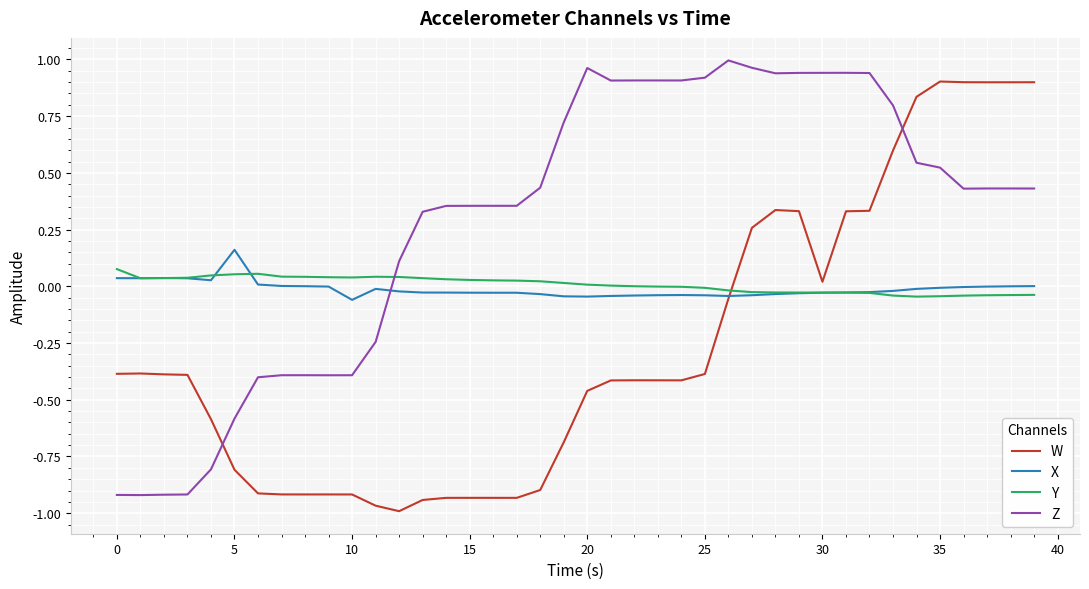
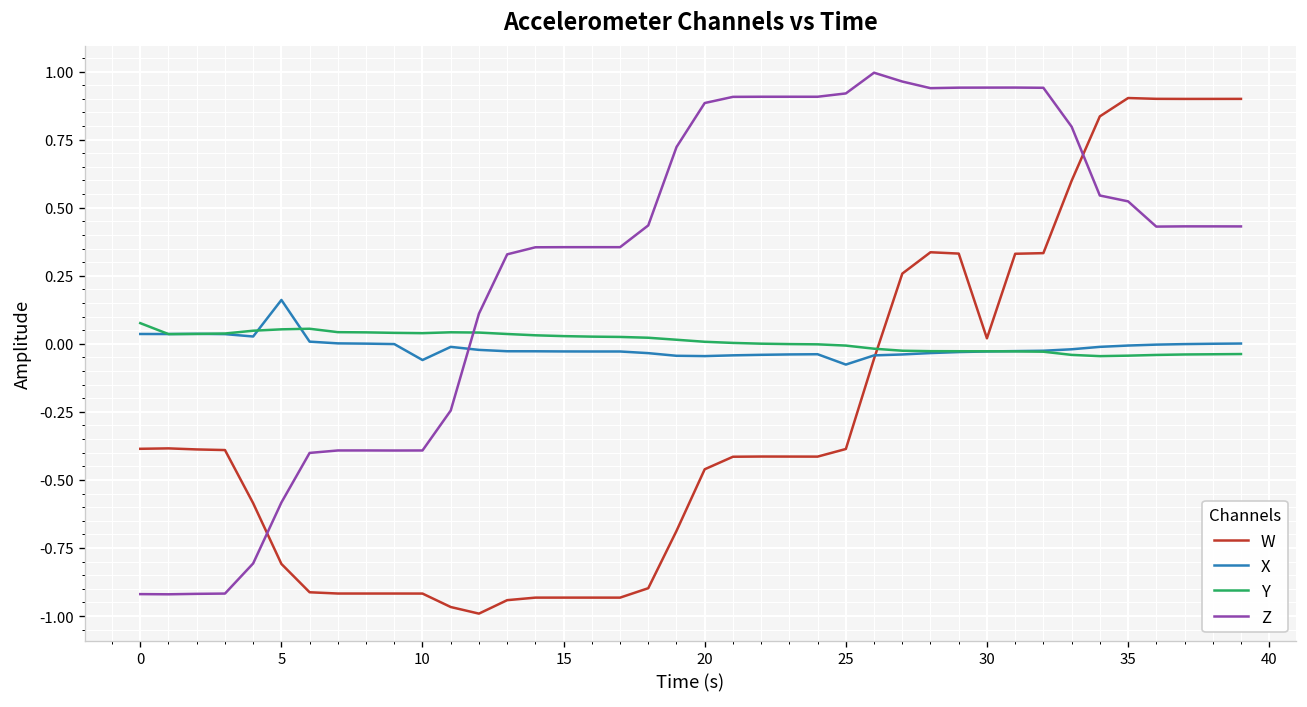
  {
    "W": {
      "0": -0.39,
      "5": -0.81,
      "10": -0.92,
      "15": -0.93,
      "20": -0.46,
      "25": -0.39,
      "30": 0.02,
      "35": 0.90
    },
    "X": {
      "0": 0.04,
      "5": 0.16,
      "10": -0.06,
      "15": -0.03,
      "20": -0.05,
-     "25": -0.04,
+     "25": -0.08,
      "35": -0.01
    },
    "Y": {
      "0": 0.08,
      "5": 0.05,
      "10": 0.04,
      "15": 0.03,
      "20": 0.01,
      "25": -0.01,
      "35": -0.04
    },
    "Z": {
      "0": -0.92,
      "5": -0.58,
      "10": -0.39,
      "15": 0.35,
-     "20": 0.96,
+     "20": 0.88,
      "25": 0.92,
      "30": 0.94,
      "35": 0.52
    }
  }
